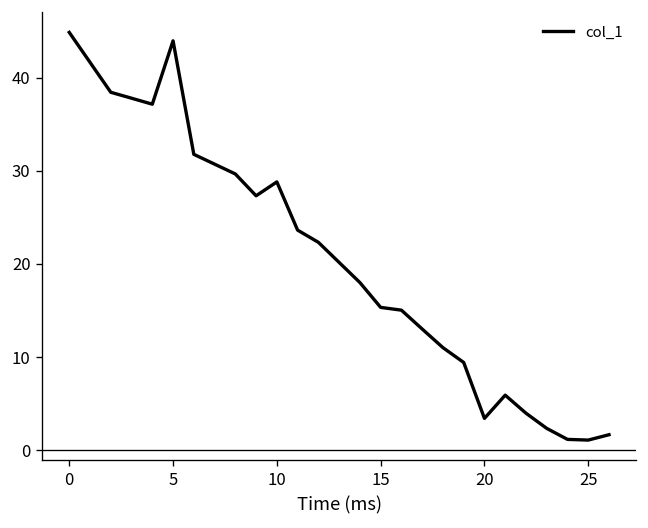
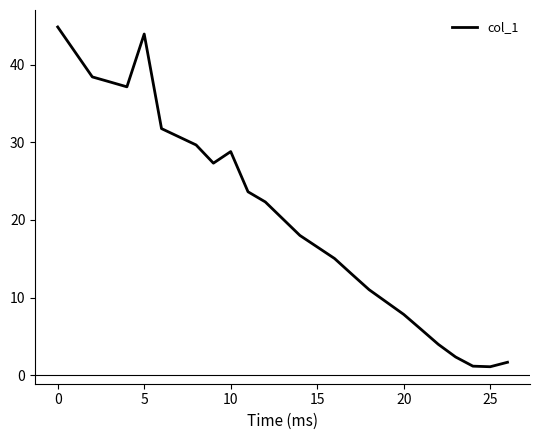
  {
    "0": 45,
    "5": 44,
    "10": 29,
-   "15": 15,
-   "20": 3,
+   "15": 17,
+   "20": 8,
    "25": 1
  }
